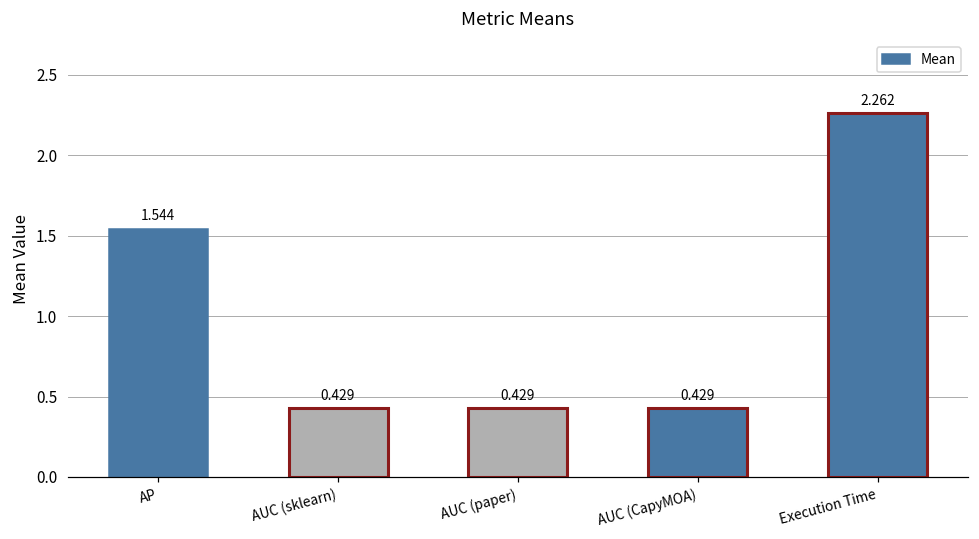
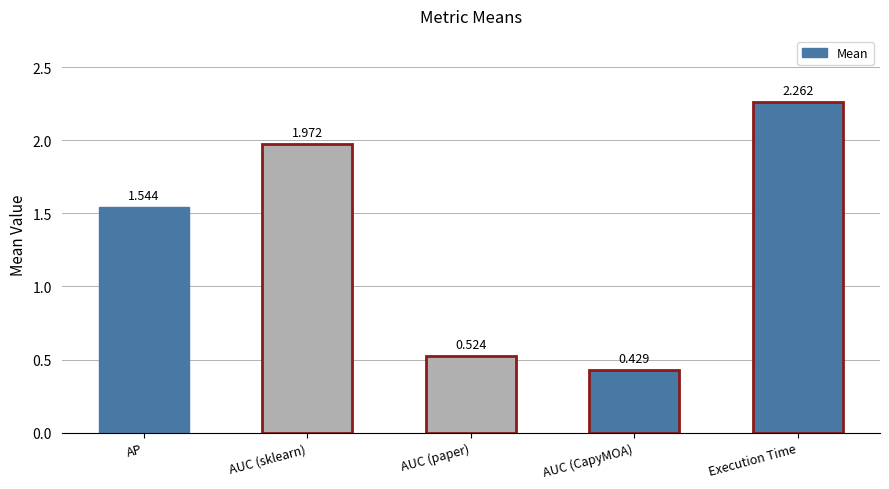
  {
    "AP": 1.544,
-   "AUC (sklearn)": 0.429,
-   "AUC (paper)": 0.429,
+   "AUC (sklearn)": 1.972,
+   "AUC (paper)": 0.524,
    "AUC (CapyMOA)": 0.429,
    "Execution Time": 2.262
  }
